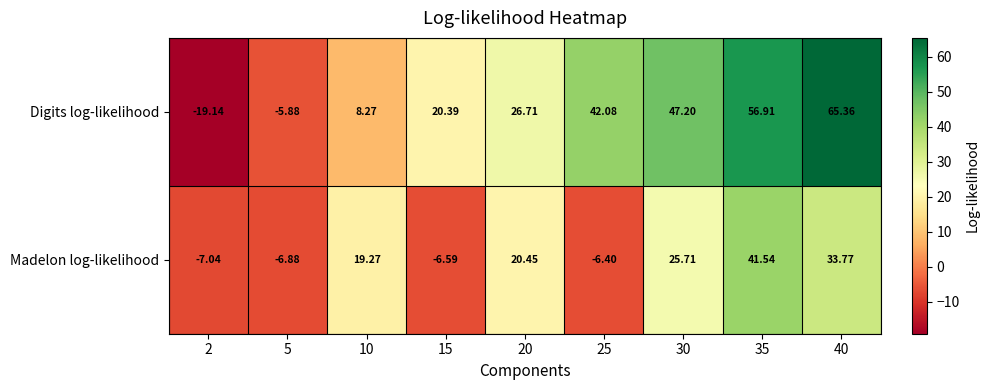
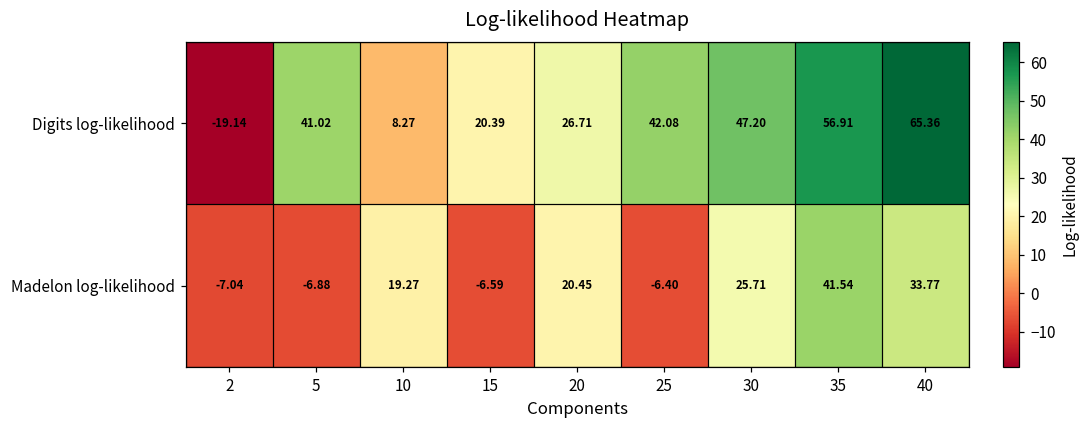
  {
    "Digits log-likelihood": {
      "2": -19.14,
-     "5": -5.88,
+     "5": 41.02,
      "10": 8.27,
      "15": 20.39,
      "20": 26.71,
      "25": 42.08,
      "30": 47.20,
      "35": 56.91,
      "40": 65.36
    },
    "Madelon log-likelihood": {
      "2": -7.04,
      "5": -6.88,
      "10": 19.27,
      "15": -6.59,
      "20": 20.45,
      "25": -6.40,
      "30": 25.71,
      "35": 41.54,
      "40": 33.77
    }
  }
